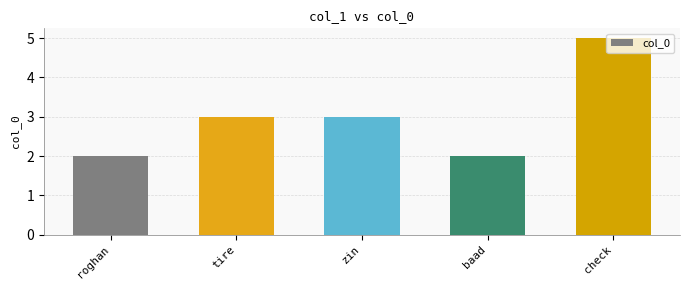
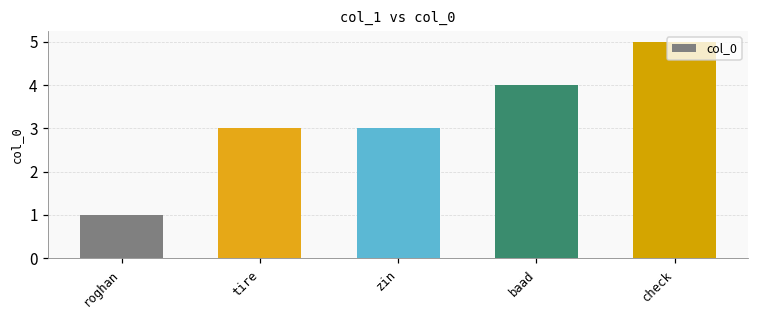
  {
-   "roghan": 2,
+   "roghan": 1,
    "tire": 3,
    "zin": 3,
-   "baad": 2
+   "baad": 4
  }
